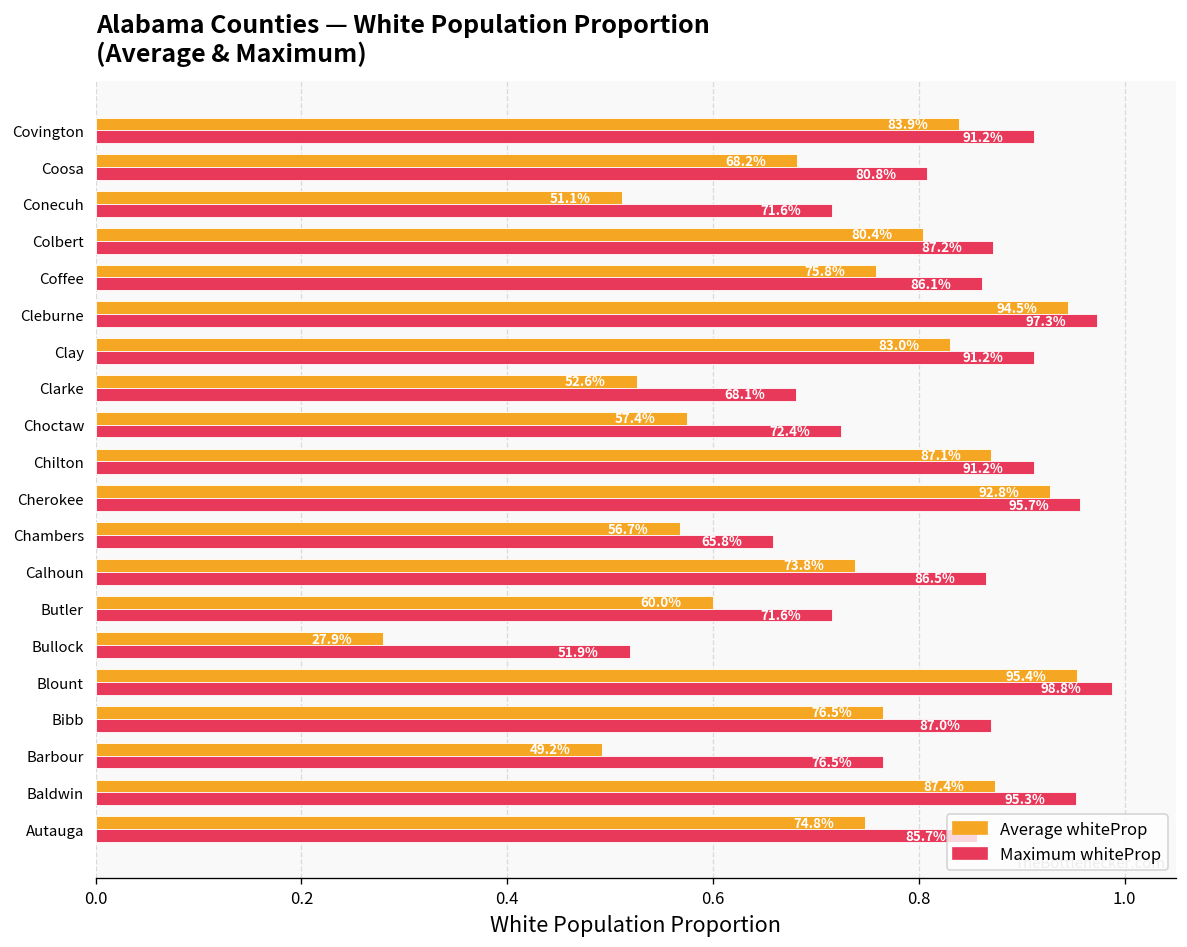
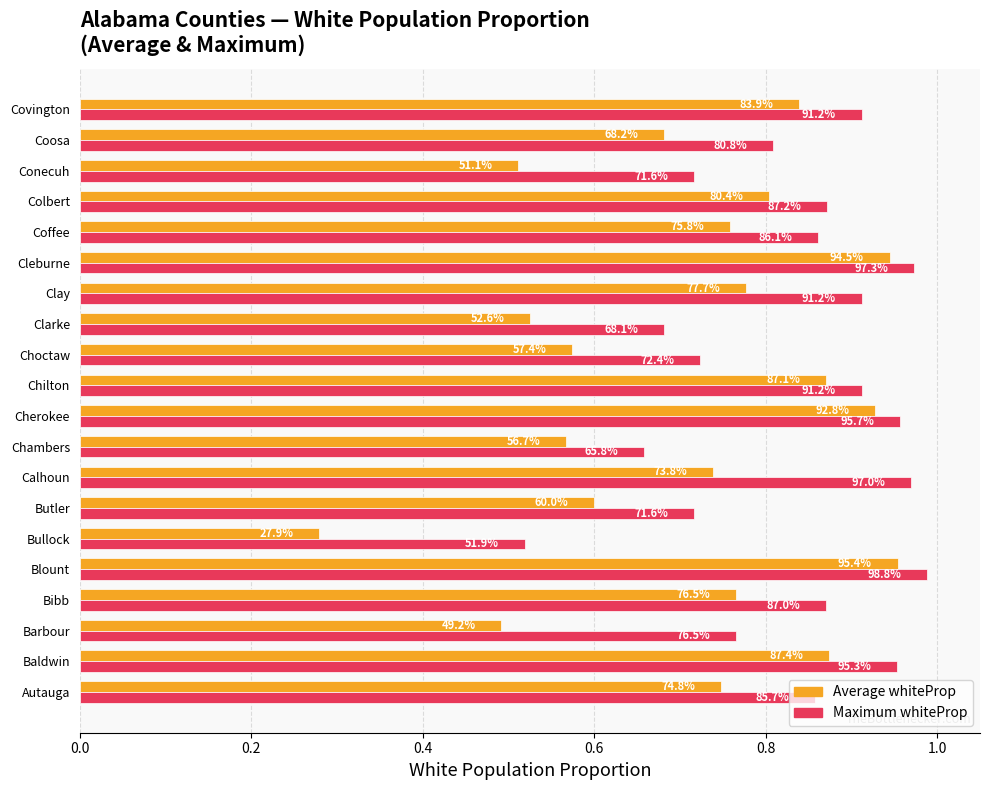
  {
    "Average whiteProp": {
      "Covington": "83.9%",
      "Coosa": "68.2%",
      "Conecuh": "51.1%",
      "Colbert": "80.4%",
      "Coffee": "75.8%",
      "Cleburne": "94.5%",
-     "Clay": "83.0%",
+     "Clay": "77.7%",
      "Clarke": "52.6%",
      "Choctaw": "57.4%",
      "Chilton": "87.1%",
      "Cherokee": "92.8%",
      "Chambers": "56.7%",
      "Calhoun": "73.8%",
      "Butler": "60.0%",
      "Bullock": "27.9%",
      "Blount": "95.4%",
      "Bibb": "76.5%",
      "Barbour": "49.2%",
      "Baldwin": "87.4%",
      "Autauga": "74.8%"
    },
    "Maximum whiteProp": {
      "Covington": "91.2%",
      "Coosa": "80.8%",
      "Conecuh": "71.6%",
      "Colbert": "87.2%",
      "Coffee": "86.1%",
      "Cleburne": "97.3%",
      "Clay": "91.2%",
      "Clarke": "68.1%",
      "Choctaw": "72.4%",
      "Chilton": "91.2%",
      "Cherokee": "95.7%",
      "Chambers": "65.8%",
-     "Calhoun": "86.5%",
+     "Calhoun": "97.0%",
      "Butler": "71.6%",
      "Bullock": "51.9%",
      "Blount": "98.8%",
      "Bibb": "87.0%",
      "Barbour": "76.5%",
      "Baldwin": "95.3%"
    }
  }
